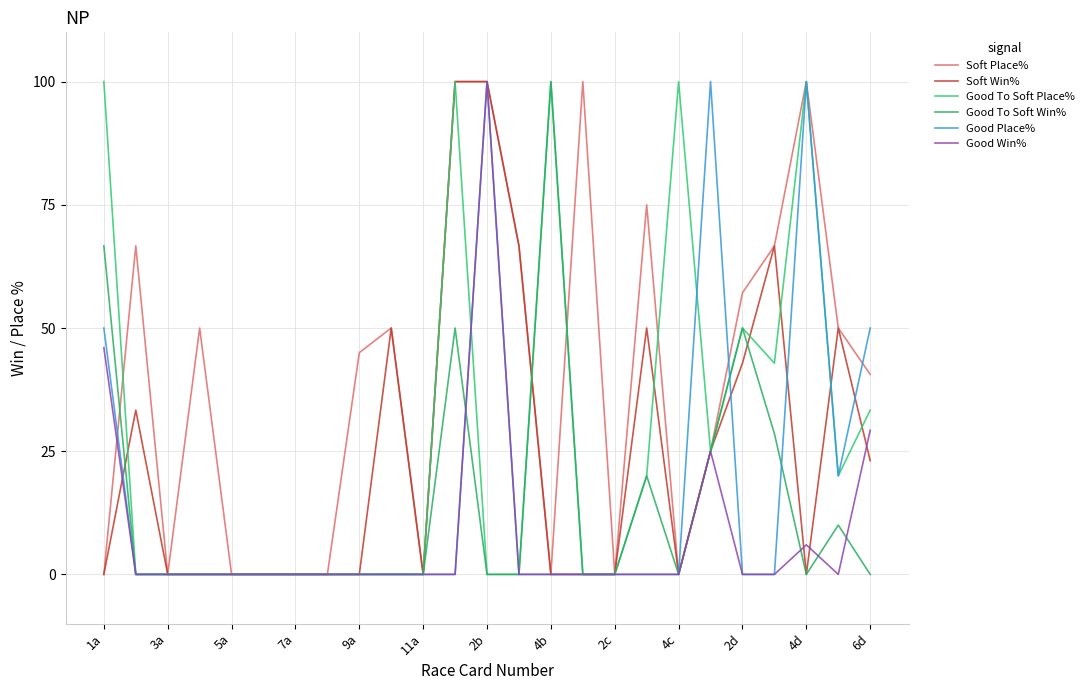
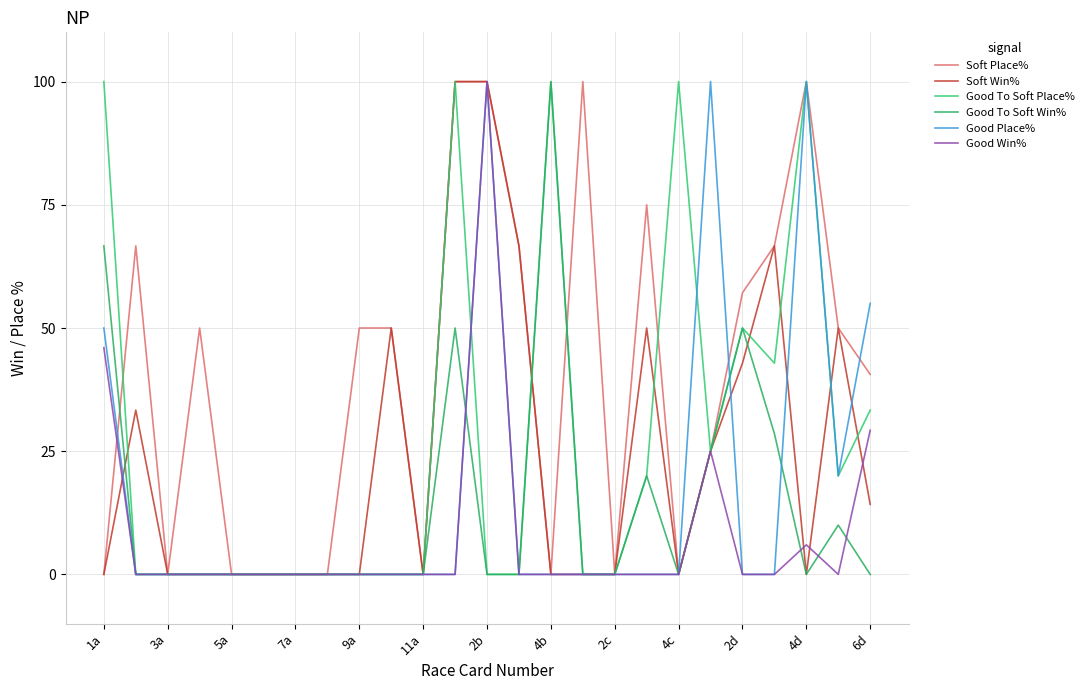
  {
    "Soft Place%": {
-     "9a": 45,
+     "9a": 50,
      "2d": 57,
      "6d": 41
    },
    "Soft Win%": {
      "2d": 43,
-     "6d": 23
+     "6d": 14
    },
    "Good Place%": {
      "1a": 50,
-     "6d": 50
+     "6d": 55
    },
    "Good Win%": {
      "1a": 46,
      "4d": 6,
      "6d": 29
    }
  }
